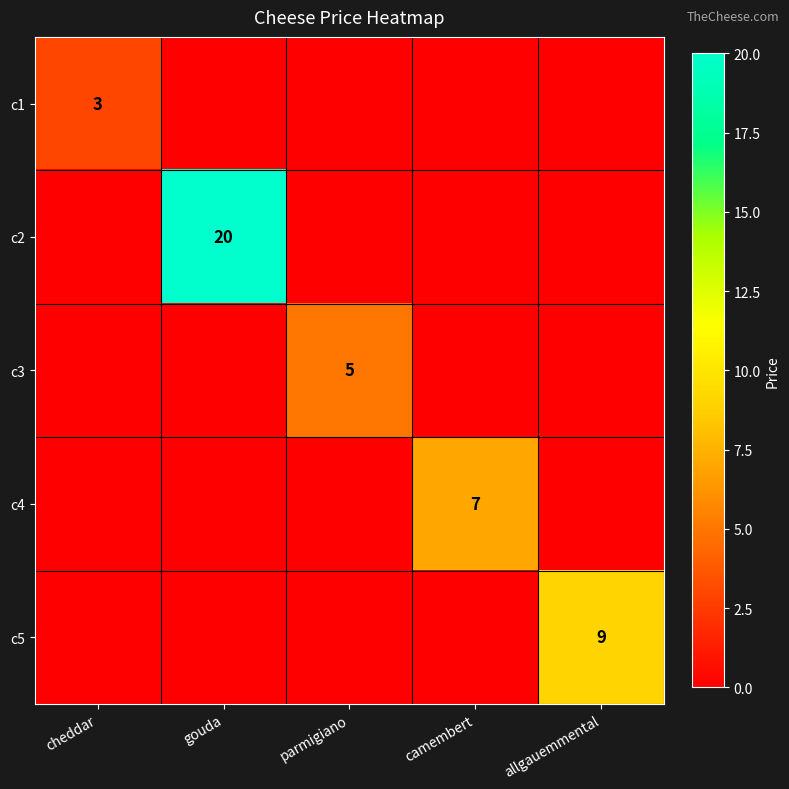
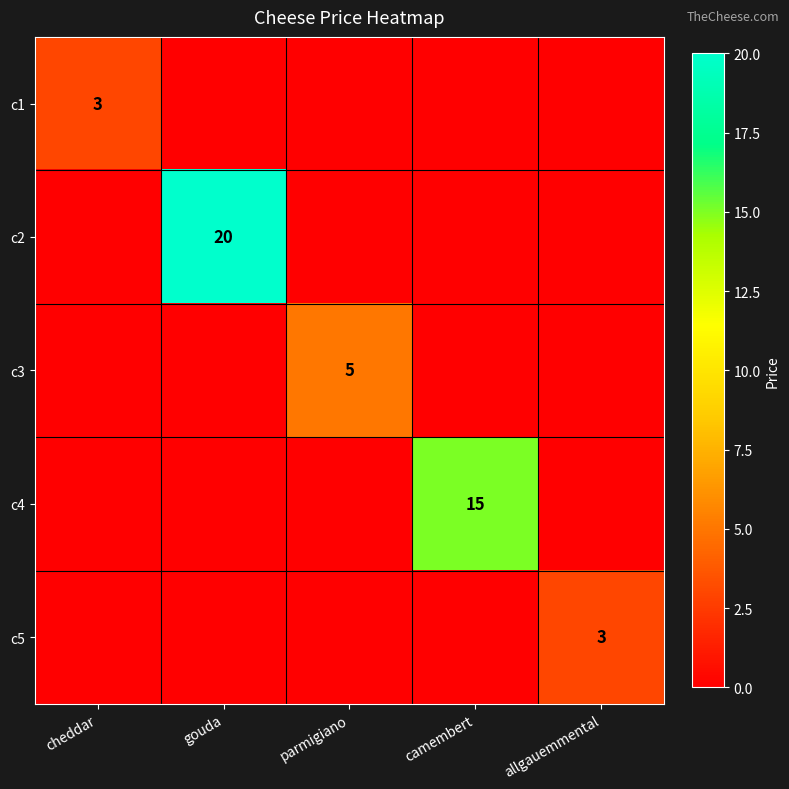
  {
    "c1": {
      "cheddar": 3
    },
    "c2": {
      "gouda": 20
    },
    "c3": {
      "parmigiano": 5
    },
    "c4": {
-     "camembert": 7
+     "camembert": 15
    },
    "c5": {
-     "allgauemmental": 9
+     "allgauemmental": 3
    }
  }
